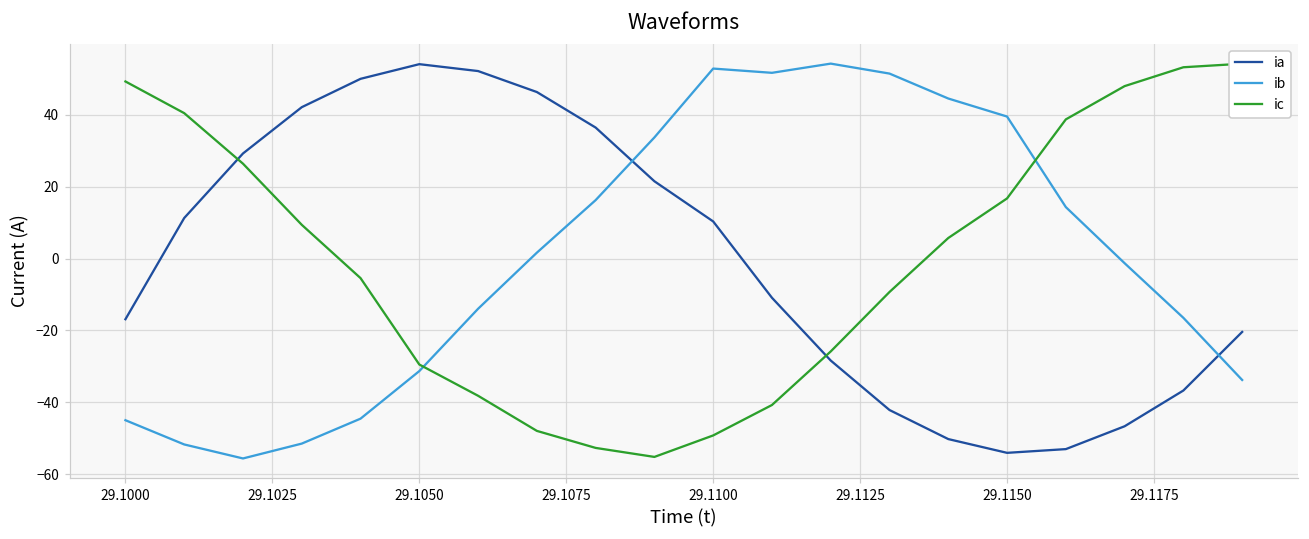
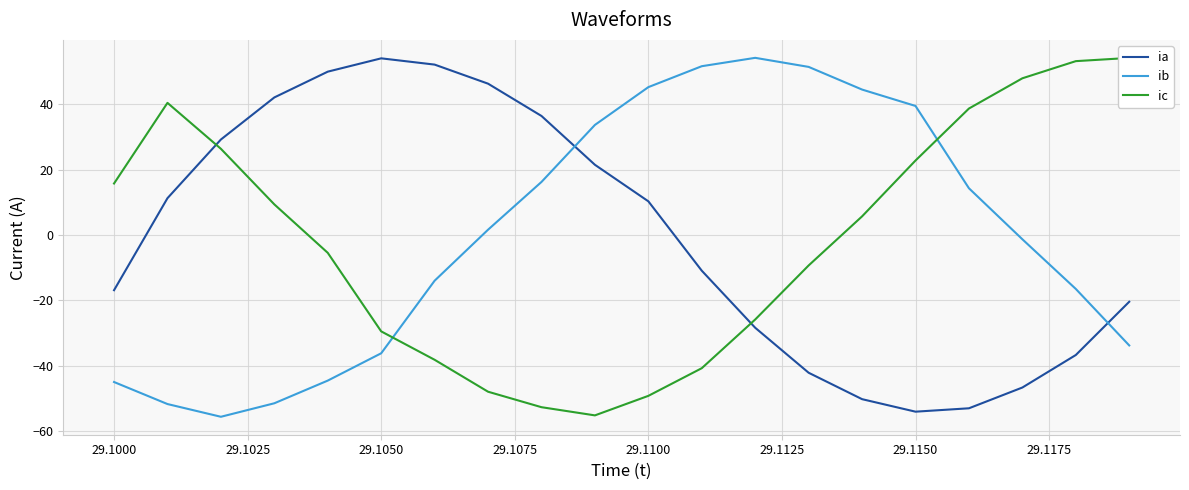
  {
    "ia": {
      "29.1000": -17,
      "29.1050": 54,
      "29.1100": 10,
      "29.1150": -54
    },
    "ib": {
      "29.1000": -45,
-     "29.1050": -31,
-     "29.1100": 53,
+     "29.1050": -36,
+     "29.1100": 45,
      "29.1150": 39
    },
    "ic": {
-     "29.1000": 49,
+     "29.1000": 16,
      "29.1050": -29,
      "29.1100": -49,
-     "29.1150": 17
+     "29.1150": 23
    }
  }
